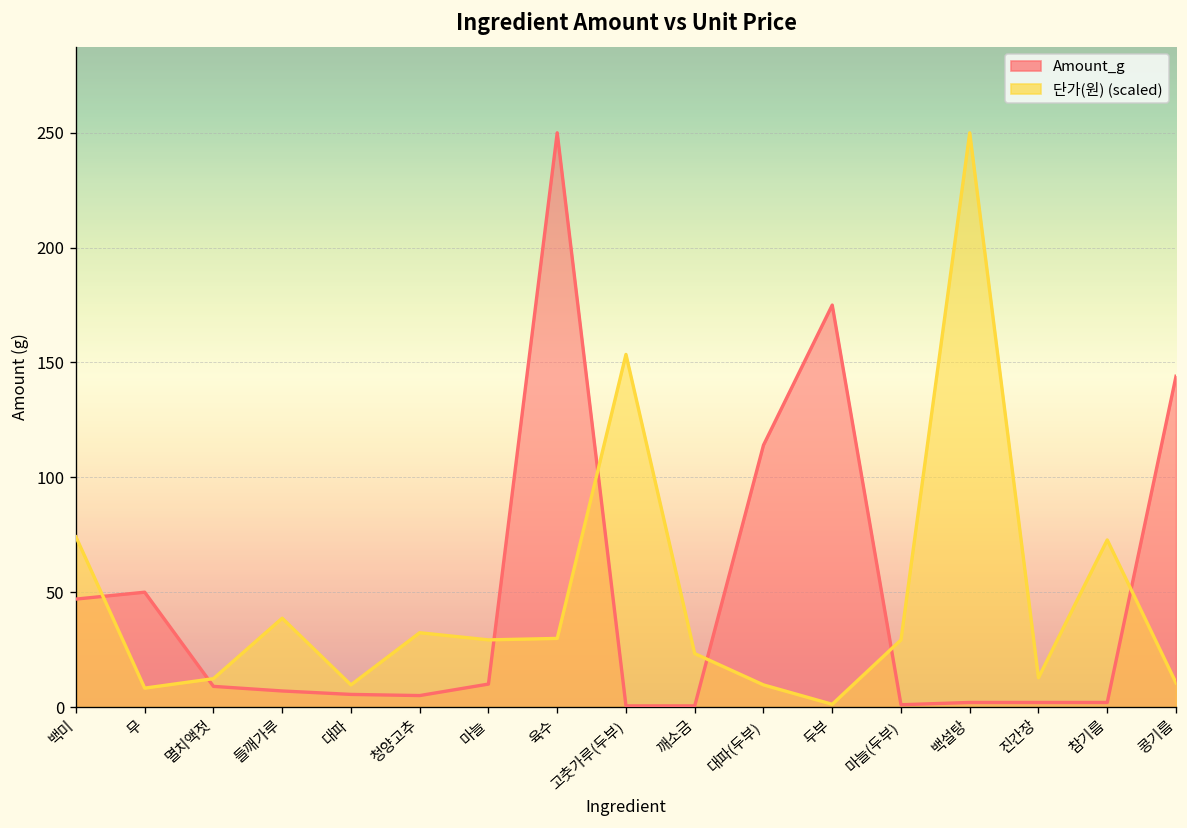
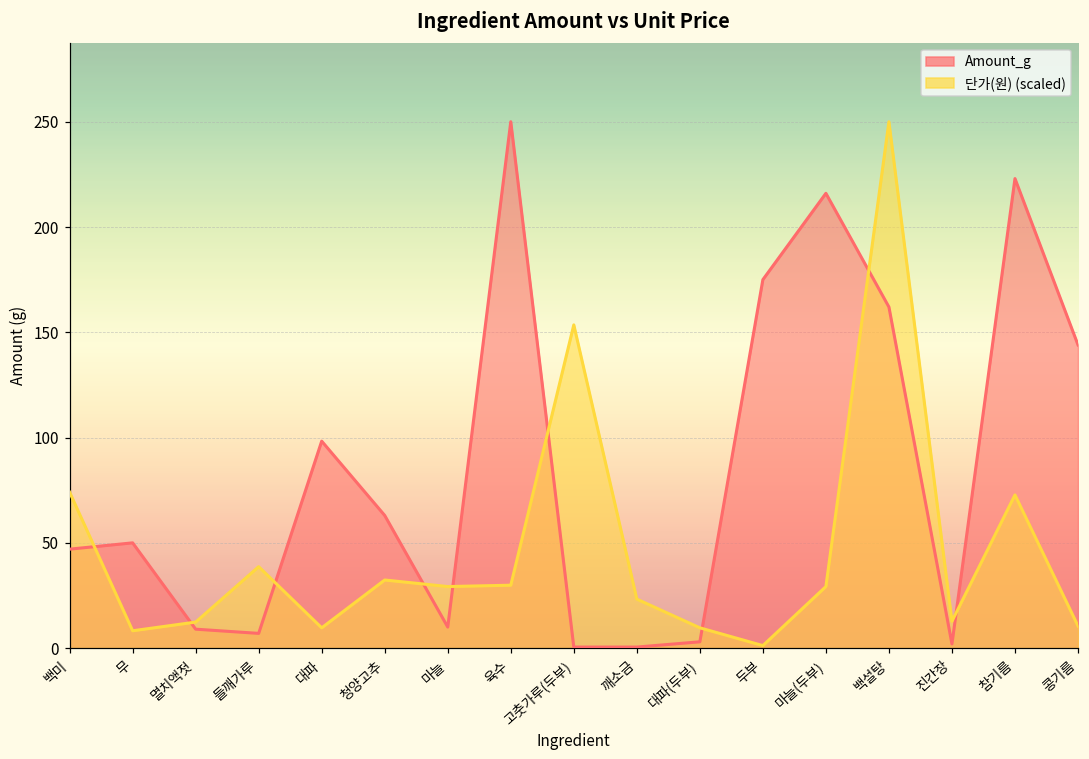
  {
    "Amount_g": {
      "백미": 47,
      "무": 50,
      "멸치액젓": 9,
      "들깨가루": 7,
-     "대파": 6,
-     "청양고추": 5,
+     "대파": 98,
+     "청양고추": 63,
      "마늘": 10,
      "육수": 250,
      "고춧가루(두부)": 1,
      "깨소금": 1,
-     "대파(두부)": 114,
+     "대파(두부)": 3,
      "두부": 175,
-     "마늘(두부)": 1,
-     "백설탕": 2,
+     "마늘(두부)": 216,
+     "백설탕": 162,
      "진간장": 2,
-     "참기름": 2,
+     "참기름": 223,
      "콩기름": 144
    }
  }
